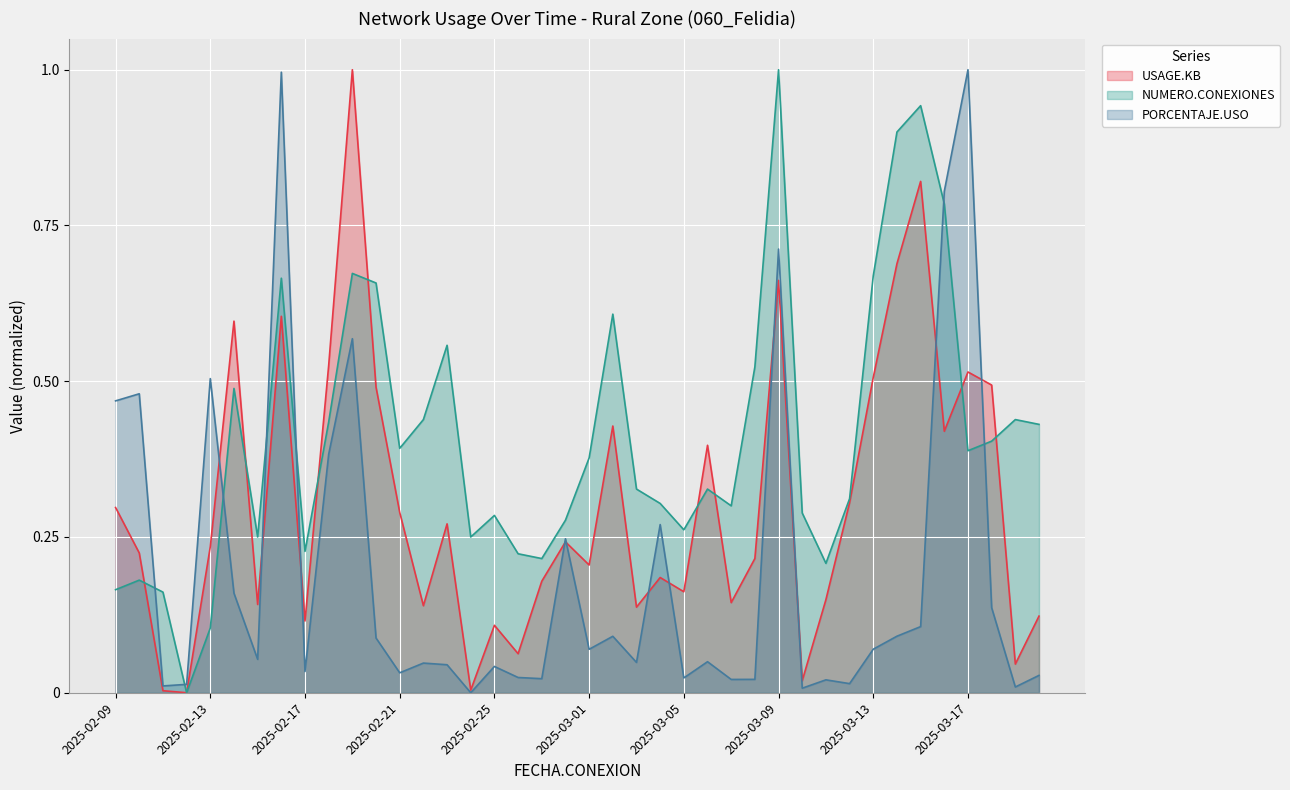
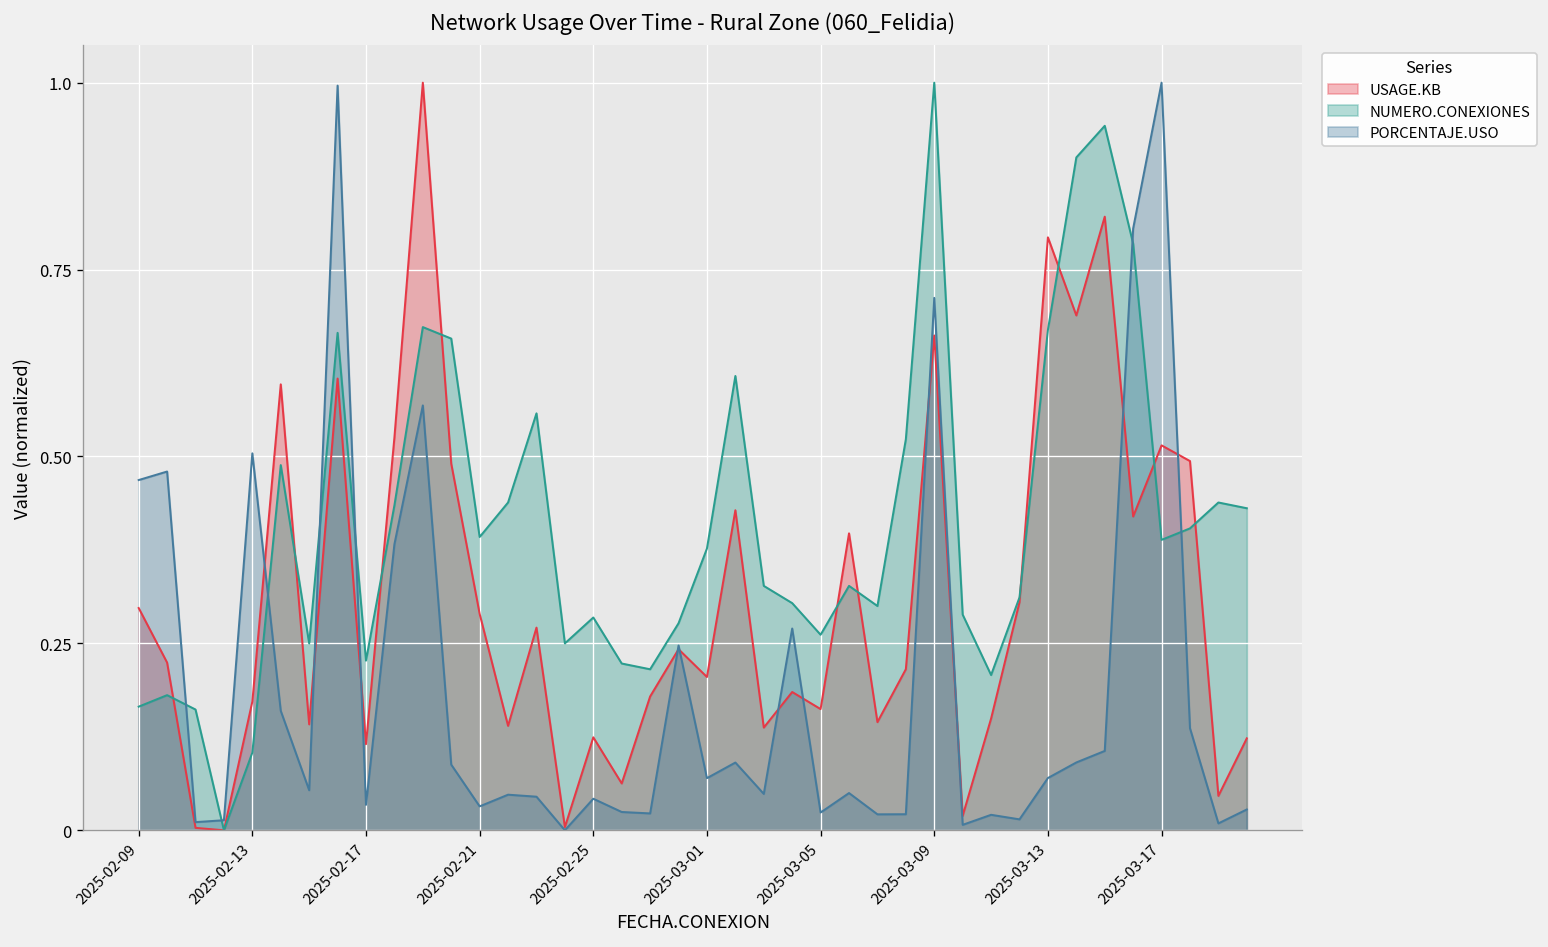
  {
    "USAGE.KB": {
      "2025-02-09": 0.30,
-     "2025-02-13": 0.23,
+     "2025-02-13": 0.17,
      "2025-02-17": 0.12,
      "2025-02-21": 0.29,
-     "2025-02-25": 0.11,
+     "2025-02-25": 0.12,
      "2025-03-01": 0.21,
      "2025-03-05": 0.16,
      "2025-03-09": 0.66,
-     "2025-03-13": 0.51,
+     "2025-03-13": 0.79,
      "2025-03-17": 0.51
    }
  }
